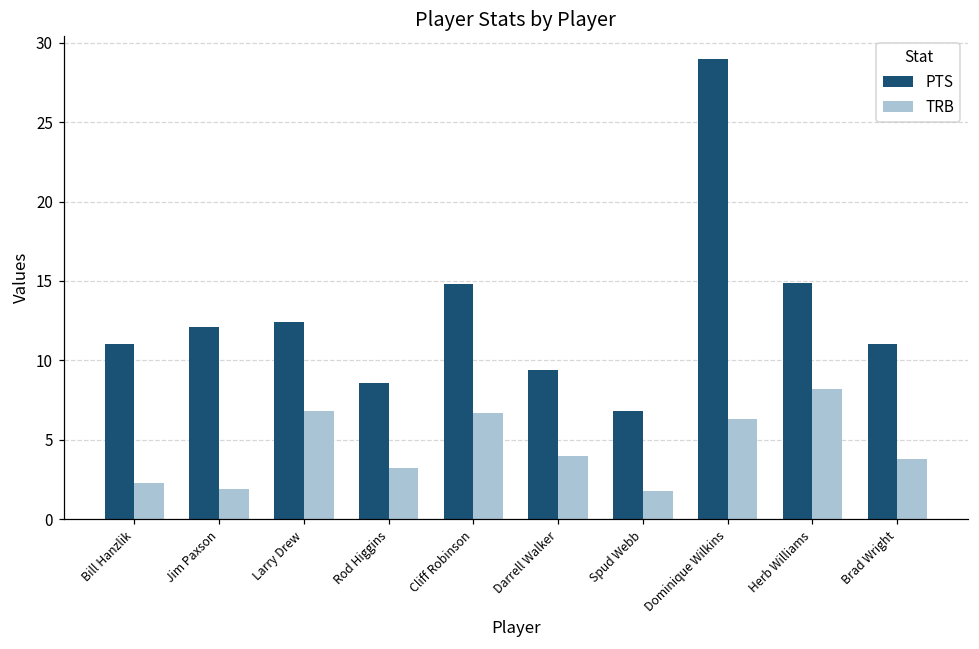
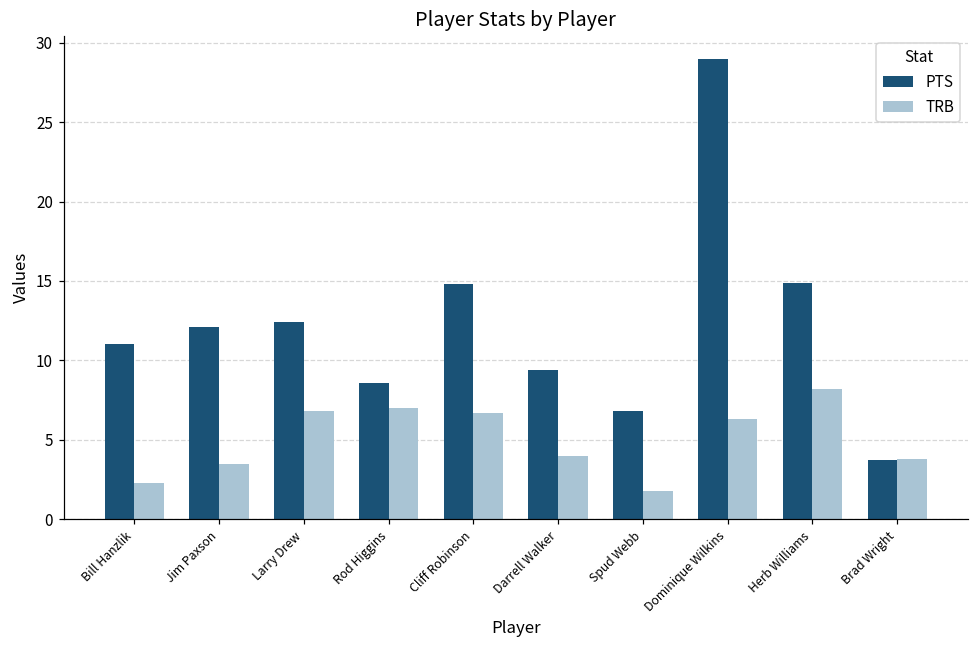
  {
    "PTS": {
      "Bill Hanzlik": 11.0,
      "Jim Paxson": 12.1,
      "Larry Drew": 12.4,
      "Rod Higgins": 8.6,
      "Cliff Robinson": 14.8,
      "Darrell Walker": 9.4,
      "Spud Webb": 6.8,
      "Dominique Wilkins": 29.0,
      "Herb Williams": 14.9,
-     "Brad Wright": 11.0
+     "Brad Wright": 3.7
    },
    "TRB": {
      "Bill Hanzlik": 2.3,
-     "Jim Paxson": 1.9,
+     "Jim Paxson": 3.5,
      "Larry Drew": 6.8,
-     "Rod Higgins": 3.2,
+     "Rod Higgins": 7.0,
      "Cliff Robinson": 6.7,
      "Darrell Walker": 4.0,
      "Spud Webb": 1.8,
      "Dominique Wilkins": 6.3,
      "Herb Williams": 8.2,
      "Brad Wright": 3.8
    }
  }
